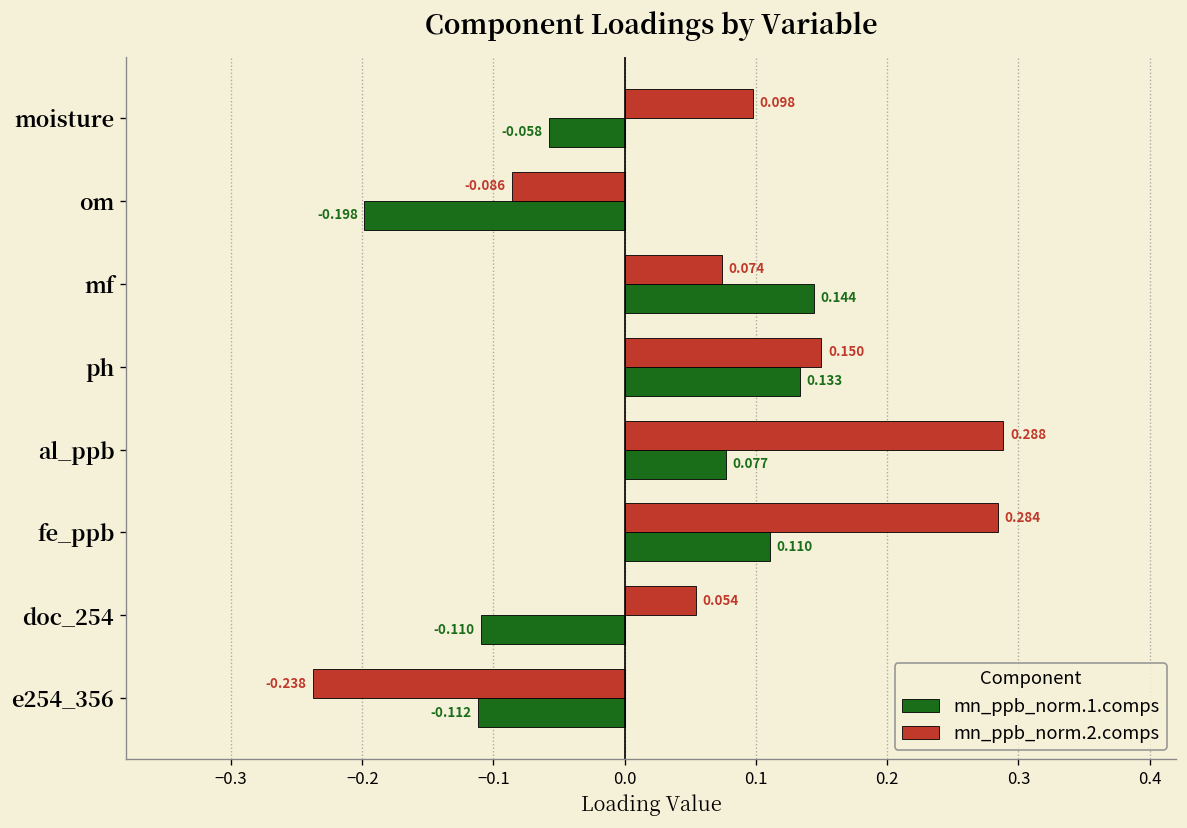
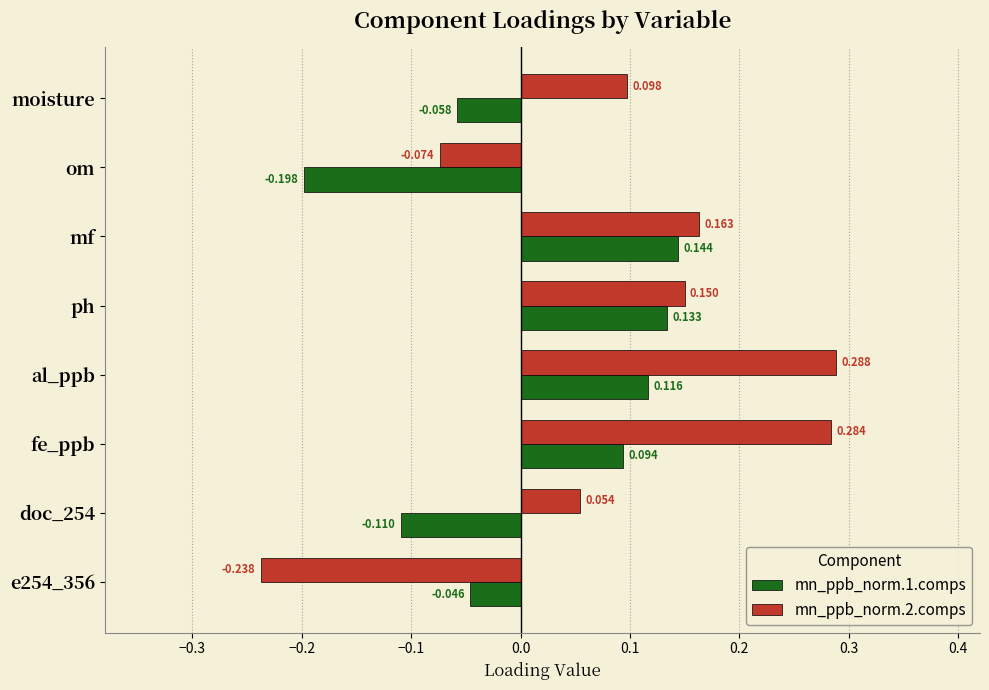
  {
    "mn_ppb_norm.1.comps": {
      "moisture": -0.058,
      "om": -0.198,
      "mf": 0.144,
      "ph": 0.133,
-     "al_ppb": 0.077,
-     "fe_ppb": 0.110,
+     "al_ppb": 0.116,
+     "fe_ppb": 0.094,
      "doc_254": -0.110,
-     "e254_356": -0.112
+     "e254_356": -0.046
    },
    "mn_ppb_norm.2.comps": {
      "moisture": 0.098,
-     "om": -0.086,
-     "mf": 0.074,
+     "om": -0.074,
+     "mf": 0.163,
      "ph": 0.150,
      "al_ppb": 0.288,
      "fe_ppb": 0.284,
      "doc_254": 0.054,
      "e254_356": -0.238
    }
  }
